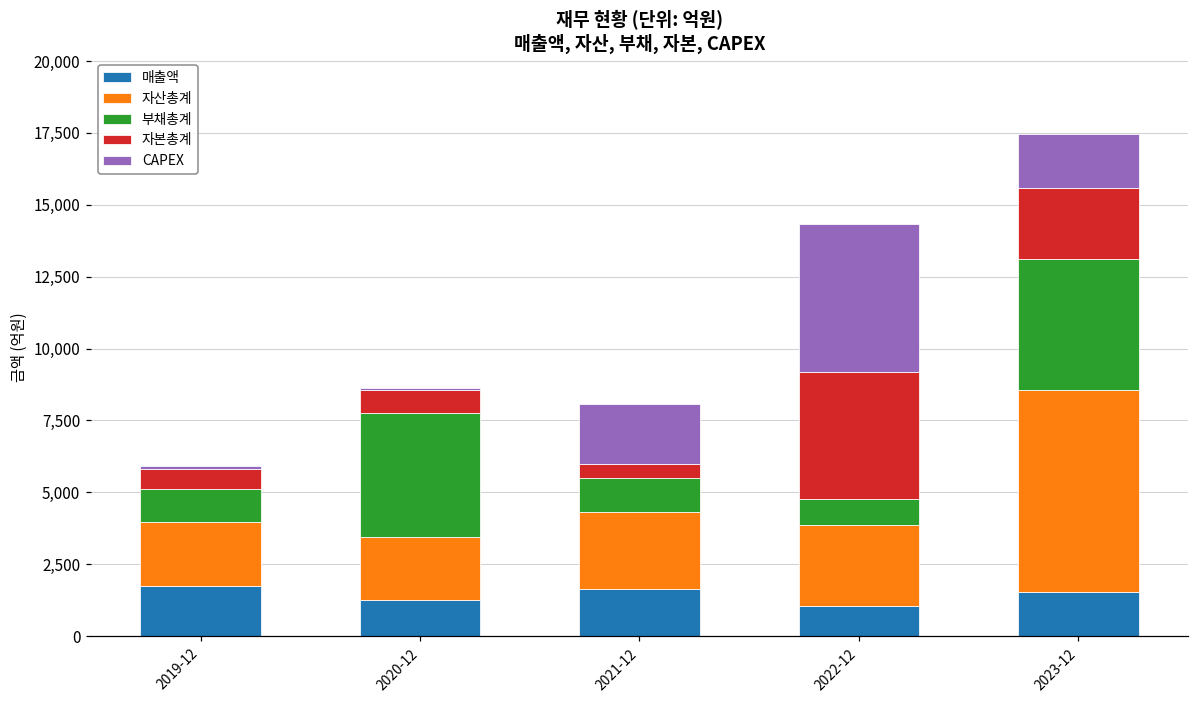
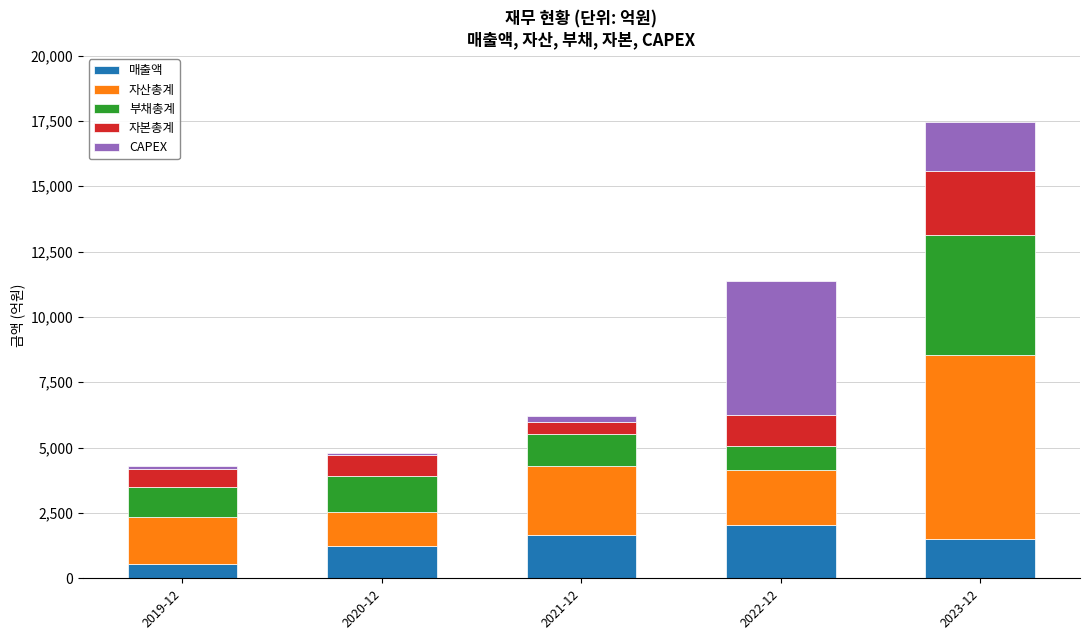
  {
    "매출액": {
-     "2019-12": "1,700",
+     "2019-12": "500",
      "2020-12": "1,200",
      "2021-12": "1,600",
-     "2022-12": "1,100",
+     "2022-12": "2,000",
      "2023-12": "1,500"
    },
    "자산총계": {
-     "2019-12": "2,200",
-     "2020-12": "2,200",
+     "2019-12": "1,800",
+     "2020-12": "1,300",
      "2021-12": "2,700",
-     "2022-12": "2,800",
+     "2022-12": "2,100",
      "2023-12": "7,000"
    },
    "부채총계": {
      "2019-12": "1,200",
-     "2020-12": "4,300",
+     "2020-12": "1,400",
      "2021-12": "1,200",
      "2022-12": "900",
      "2023-12": "4,600"
    },
    "자본총계": {
      "2019-12": "700",
      "2020-12": "800",
      "2021-12": "500",
-     "2022-12": "4,400",
+     "2022-12": "1,200",
      "2023-12": "2,500"
    },
    "CAPEX": {
      "2019-12": "100",
-     "2021-12": "2,100",
+     "2021-12": "200",
      "2022-12": "5,100",
      "2023-12": "1,900"
    }
  }
